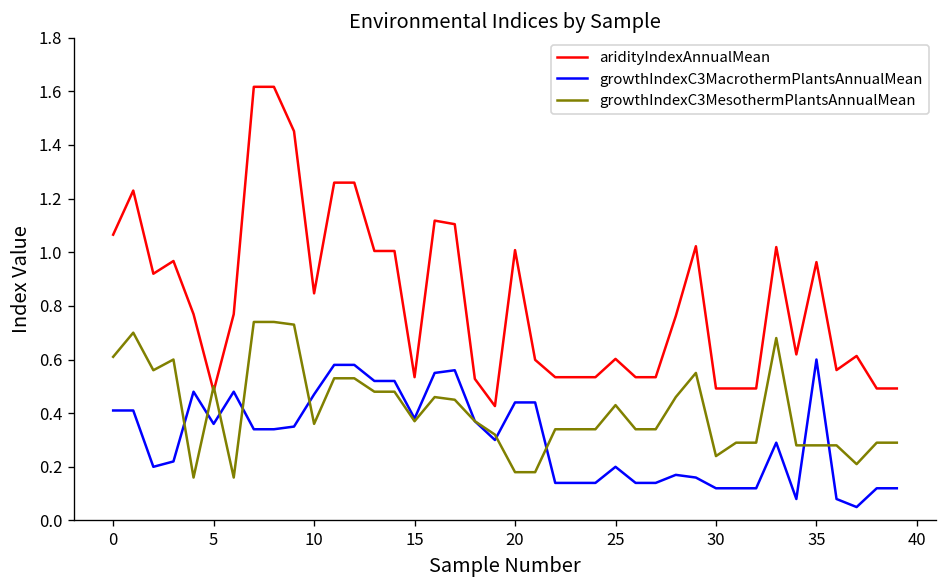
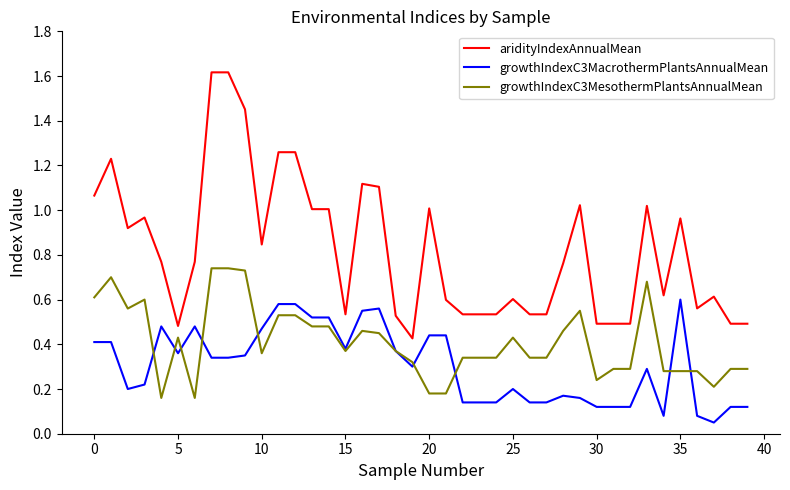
  {
    "aridityIndexAnnualMean": {
      "0": 1.07,
      "5": 0.48,
      "10": 0.85,
      "15": 0.53,
      "20": 1.01,
      "25": 0.60,
      "30": 0.49,
      "35": 0.96
    },
    "growthIndexC3MacrothermPlantsAnnualMean": {
      "0": 0.41,
      "5": 0.36,
      "10": 0.47,
      "20": 0.44,
      "25": 0.20,
      "30": 0.12,
      "35": 0.60
    },
    "growthIndexC3MesothermPlantsAnnualMean": {
      "0": 0.61,
-     "5": 0.50,
+     "5": 0.43,
      "10": 0.36,
      "20": 0.18,
      "25": 0.43,
      "30": 0.24,
      "35": 0.28
    }
  }
